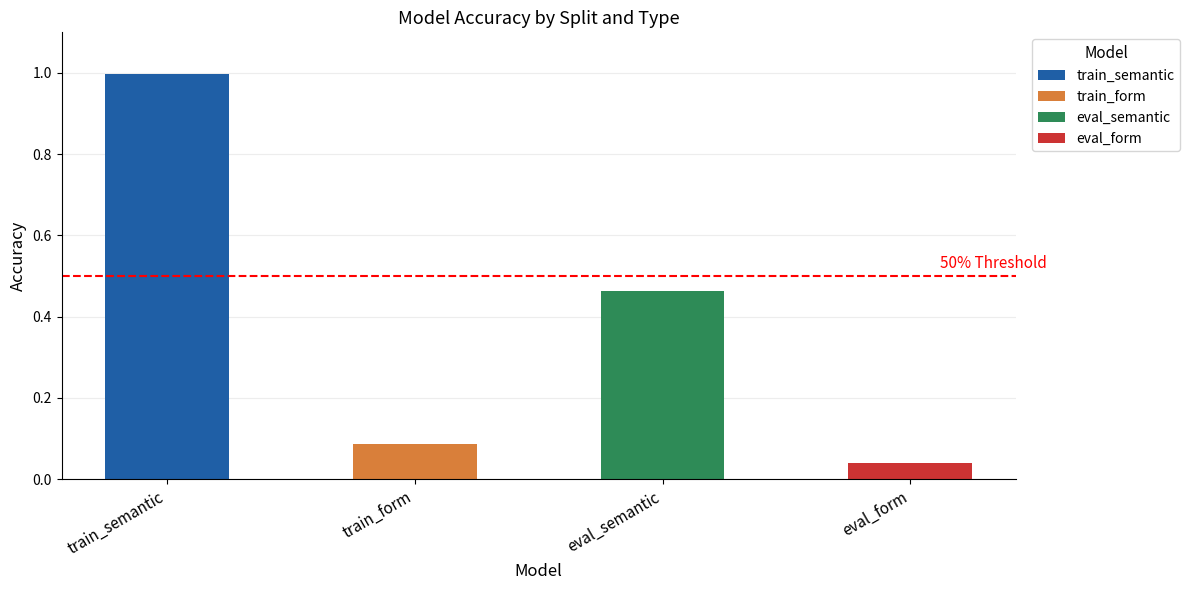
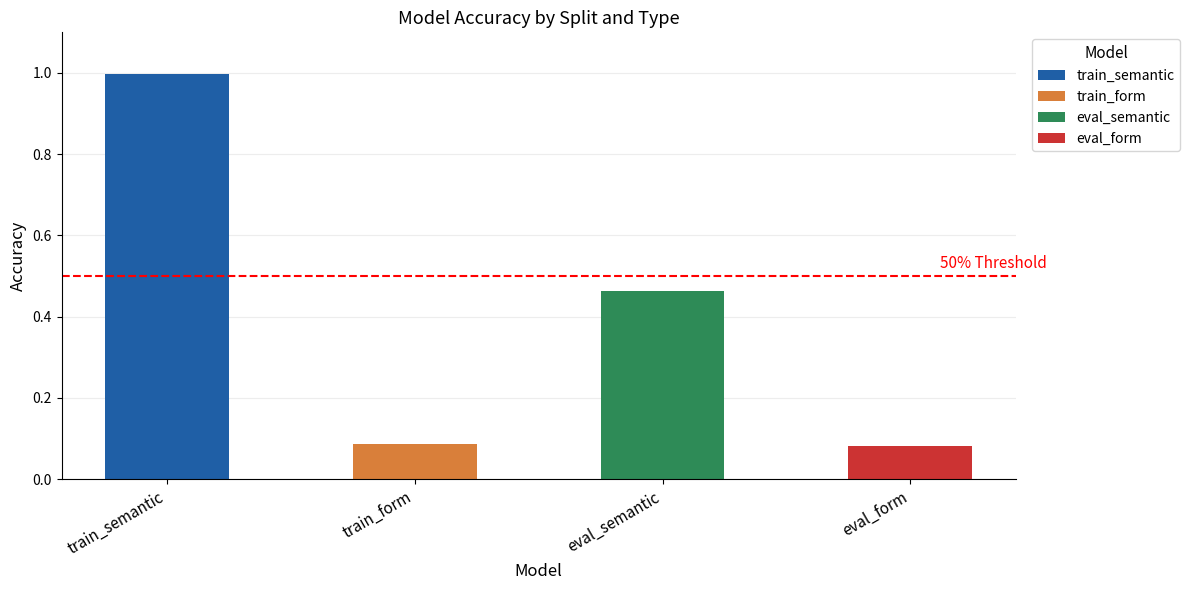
  {
    "train_semantic": 1.00,
    "train_form": 0.09,
    "eval_semantic": 0.46,
-   "eval_form": 0.04
+   "eval_form": 0.08
  }
